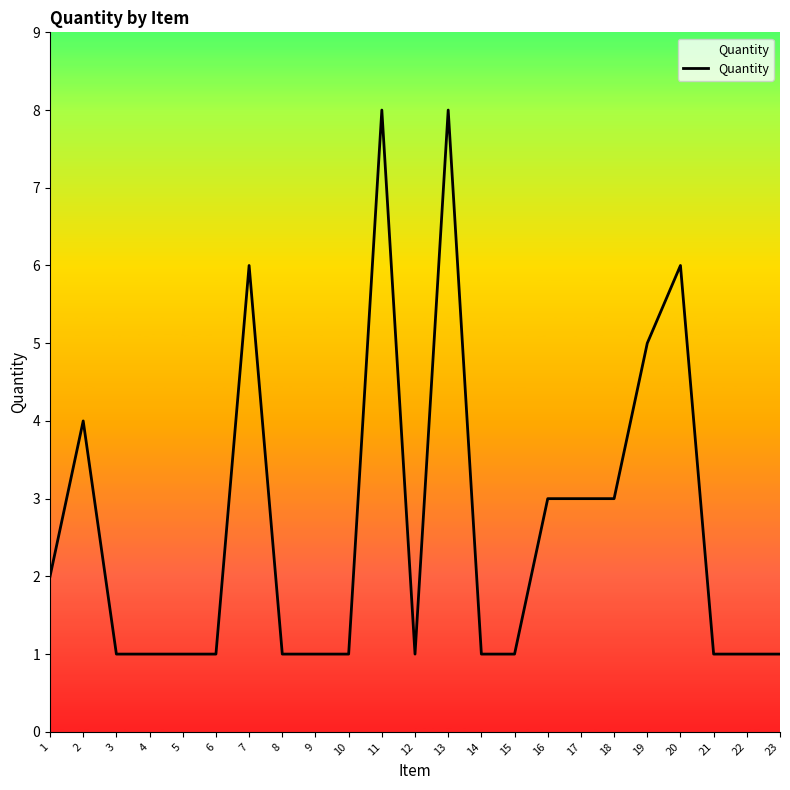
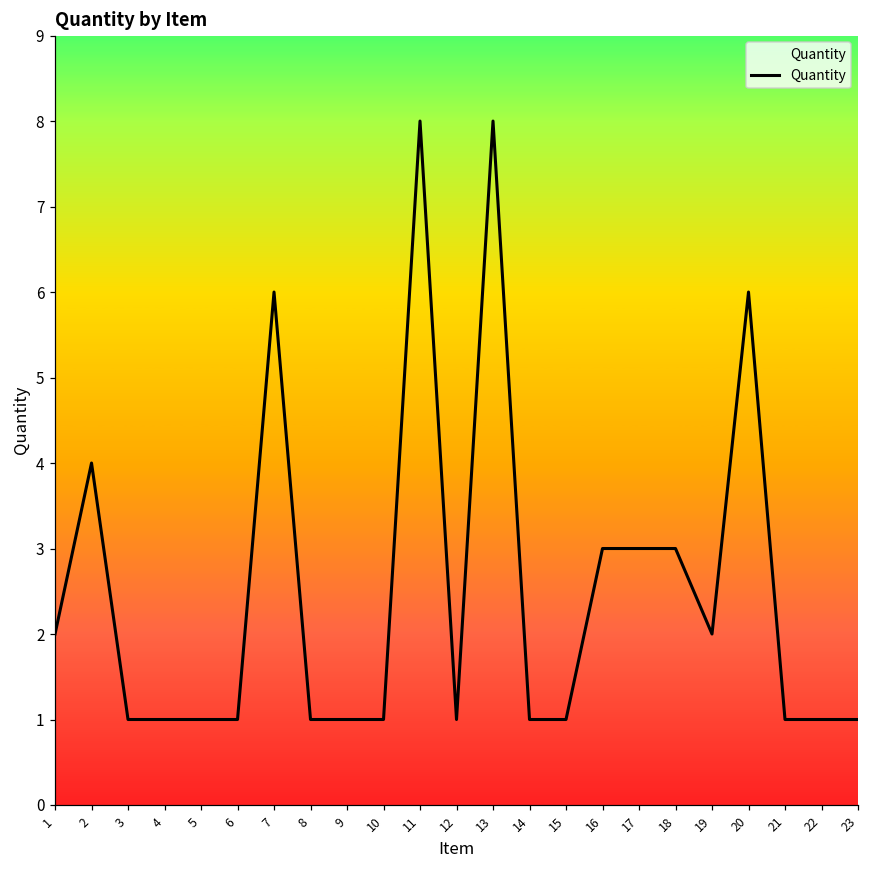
  {
    "1": 2,
    "2": 4,
    "3": 1,
    "4": 1,
    "5": 1,
    "6": 1,
    "7": 6,
    "8": 1,
    "9": 1,
    "10": 1,
    "11": 8,
    "12": 1,
    "13": 8,
    "14": 1,
    "15": 1,
    "16": 3,
    "17": 3,
    "18": 3,
-   "19": 5,
+   "19": 2,
    "20": 6,
    "21": 1,
    "22": 1,
    "23": 1
  }
